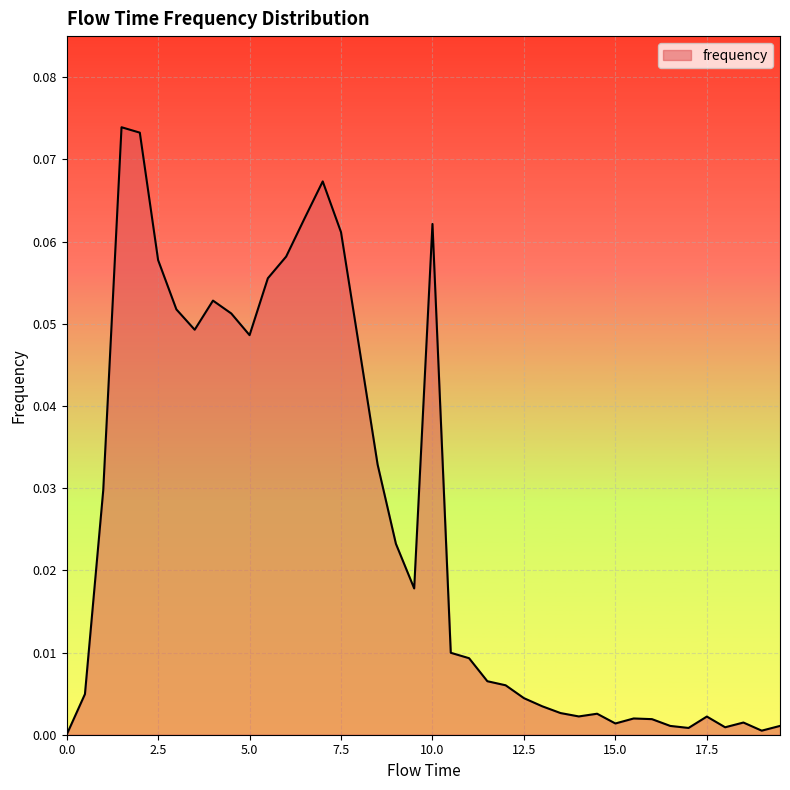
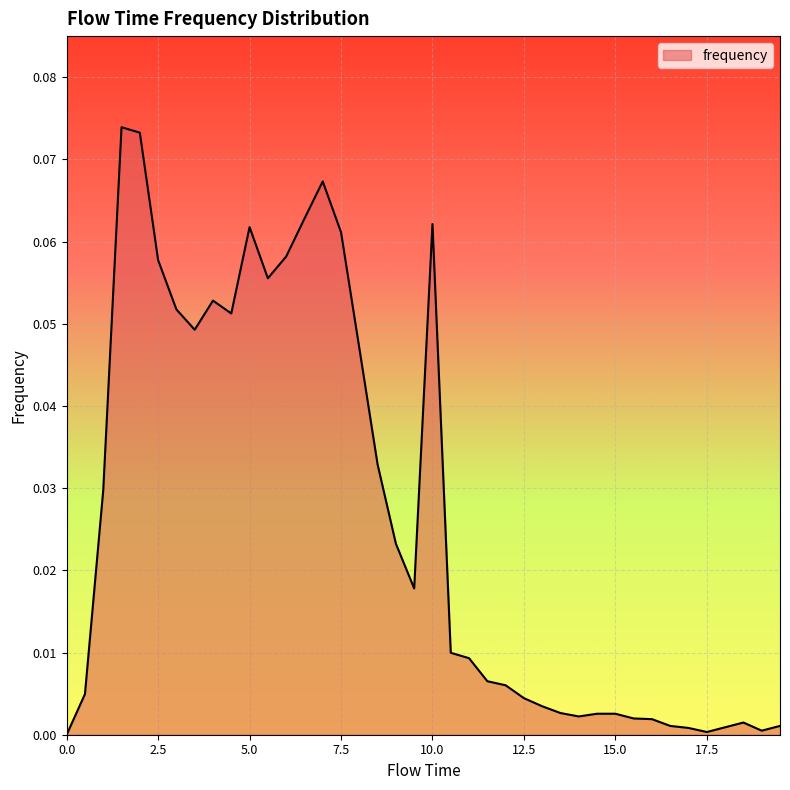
  {
    "0.0": 0.000,
    "2.5": 0.058,
-   "5.0": 0.049,
+   "5.0": 0.062,
    "7.5": 0.061,
    "10.0": 0.062,
    "12.5": 0.004,
-   "15.0": 0.001,
-   "17.5": 0.002
+   "15.0": 0.003,
+   "17.5": 0.000
  }
